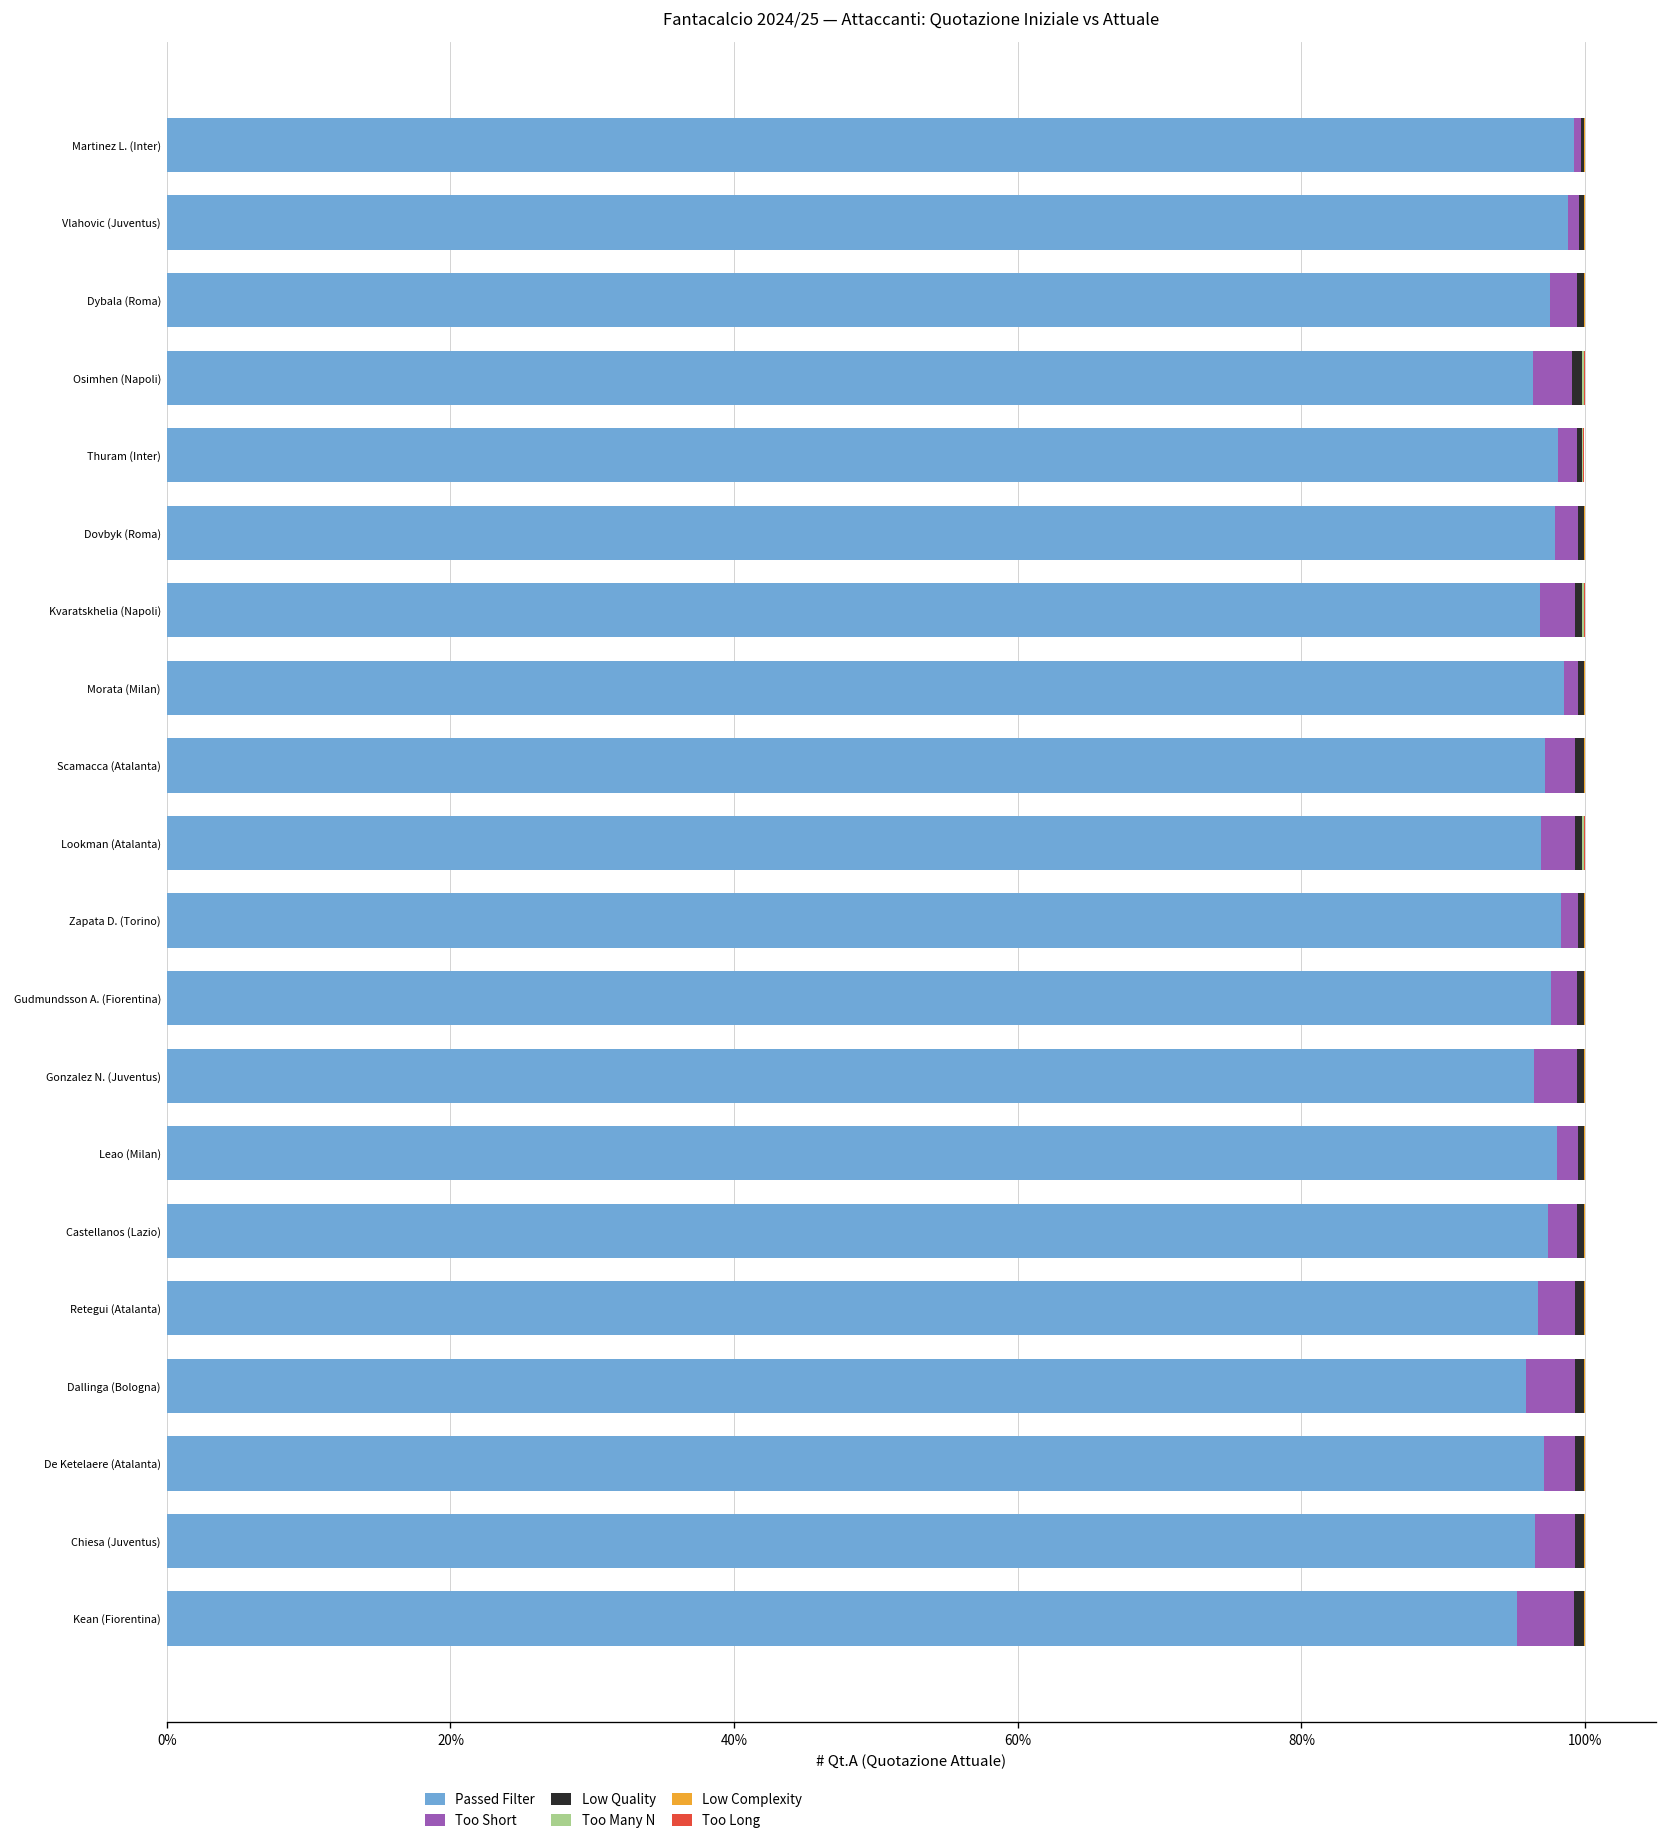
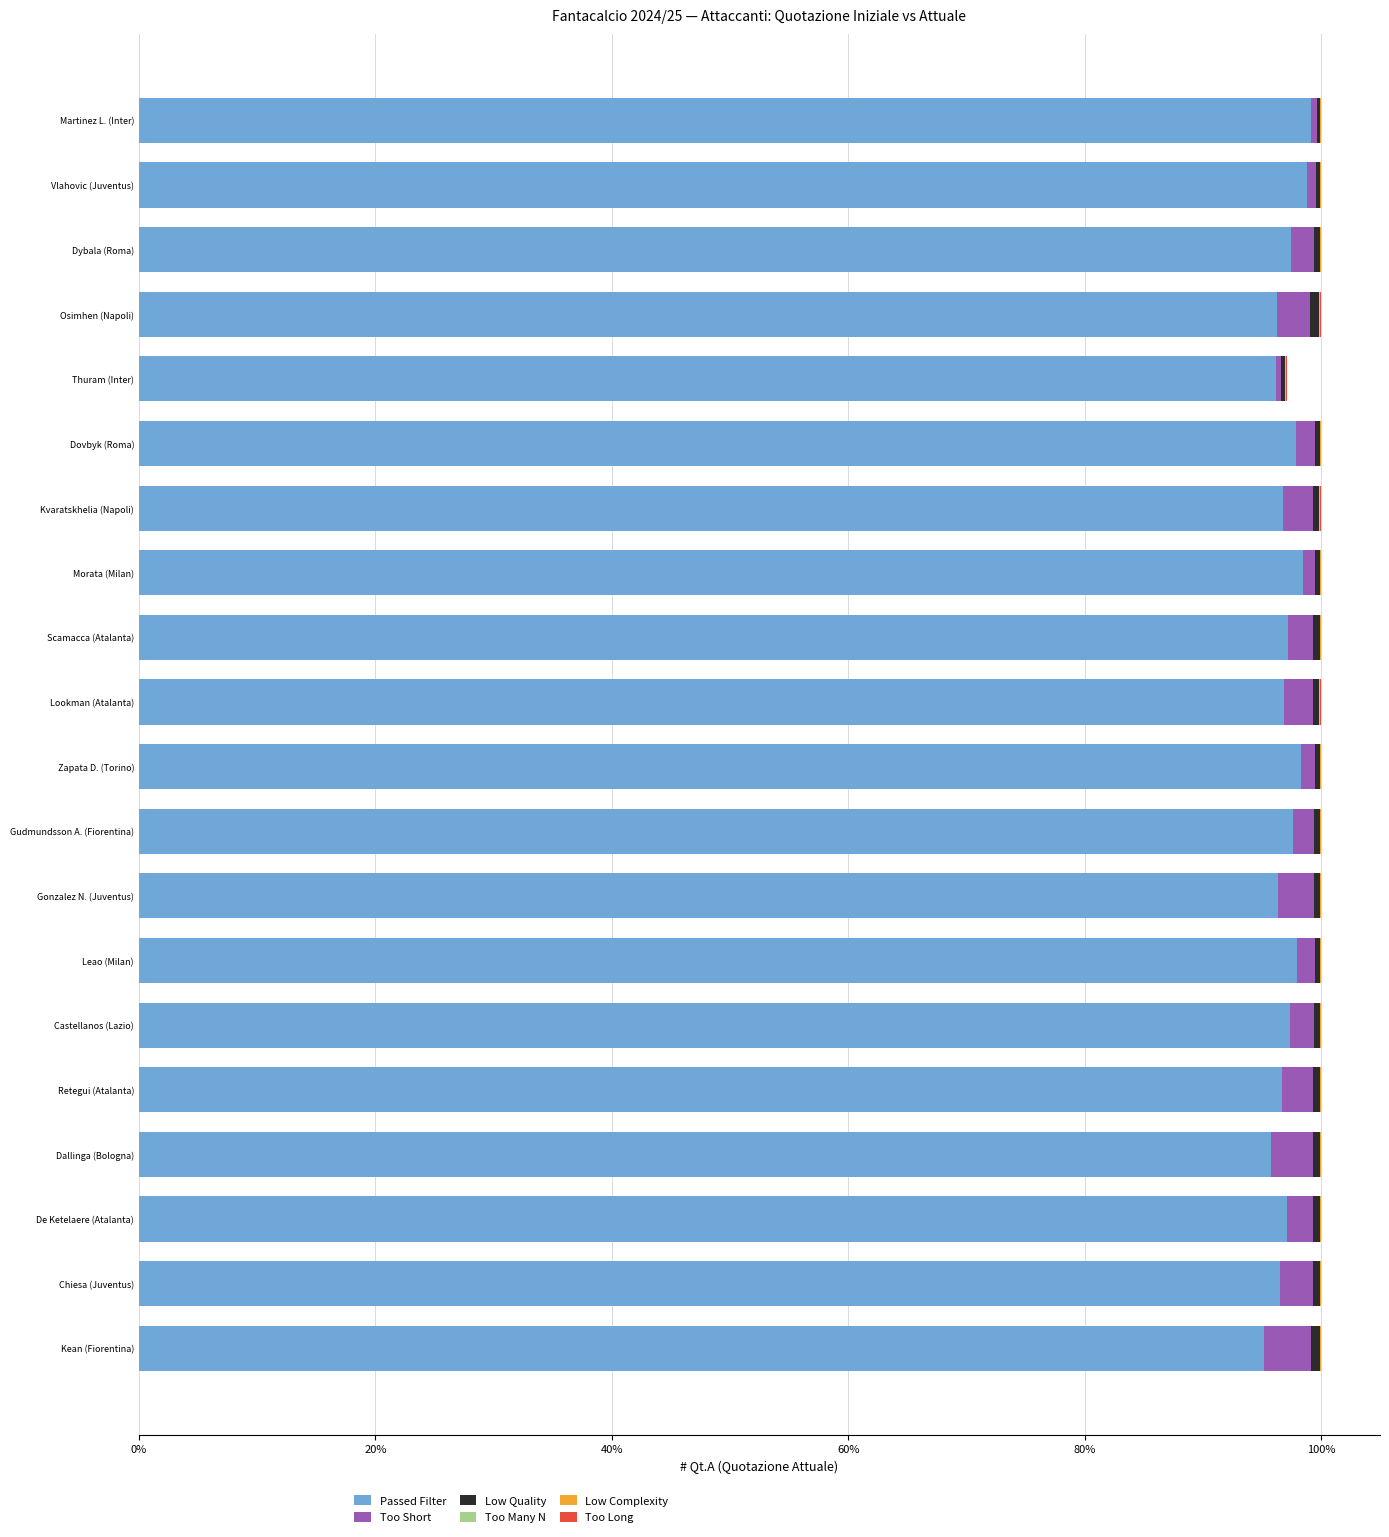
  {
    "Passed Filter": {
      "Martinez L. (Inter)": "99.2%",
      "Vlahovic (Juventus)": "98.8%",
      "Dybala (Roma)": "97.5%",
      "Osimhen (Napoli)": "96.3%",
-     "Thuram (Inter)": "98.1%",
+     "Thuram (Inter)": "96.2%",
      "Dovbyk (Roma)": "97.9%",
      "Kvaratskhelia (Napoli)": "96.8%",
      "Morata (Milan)": "98.5%",
      "Scamacca (Atalanta)": "97.2%",
      "Lookman (Atalanta)": "96.9%",
      "Zapata D. (Torino)": "98.3%",
      "Gudmundsson A. (Fiorentina)": "97.6%",
      "Gonzalez N. (Juventus)": "96.4%",
      "Leao (Milan)": "98.0%",
      "Castellanos (Lazio)": "97.4%",
      "Retegui (Atalanta)": "96.7%",
      "Dallinga (Bologna)": "95.8%",
      "De Ketelaere (Atalanta)": "97.1%",
      "Chiesa (Juventus)": "96.5%",
      "Kean (Fiorentina)": "95.2%"
    },
    "Too Short": {
      "Martinez L. (Inter)": "0.5%",
      "Vlahovic (Juventus)": "0.8%",
      "Dybala (Roma)": "1.9%",
      "Osimhen (Napoli)": "2.8%",
-     "Thuram (Inter)": "1.3%",
+     "Thuram (Inter)": "0.4%",
      "Dovbyk (Roma)": "1.6%",
      "Kvaratskhelia (Napoli)": "2.5%",
      "Morata (Milan)": "1.0%",
      "Scamacca (Atalanta)": "2.1%",
      "Lookman (Atalanta)": "2.4%",
      "Zapata D. (Torino)": "1.2%",
      "Gudmundsson A. (Fiorentina)": "1.8%",
      "Gonzalez N. (Juventus)": "3.0%",
      "Leao (Milan)": "1.5%",
      "Castellanos (Lazio)": "2.0%",
      "Retegui (Atalanta)": "2.6%",
      "Dallinga (Bologna)": "3.5%",
      "De Ketelaere (Atalanta)": "2.2%",
      "Chiesa (Juventus)": "2.8%",
      "Kean (Fiorentina)": "4.0%"
    },
    "Low Quality": {
      "Vlahovic (Juventus)": "0.3%",
      "Dybala (Roma)": "0.5%",
      "Osimhen (Napoli)": "0.7%",
      "Thuram (Inter)": "0.4%",
      "Dovbyk (Roma)": "0.4%",
      "Kvaratskhelia (Napoli)": "0.5%",
      "Morata (Milan)": "0.4%",
      "Scamacca (Atalanta)": "0.6%",
      "Lookman (Atalanta)": "0.5%",
      "Zapata D. (Torino)": "0.4%",
      "Gudmundsson A. (Fiorentina)": "0.5%",
      "Gonzalez N. (Juventus)": "0.5%",
      "Leao (Milan)": "0.4%",
      "Castellanos (Lazio)": "0.5%",
      "Retegui (Atalanta)": "0.6%",
      "Dallinga (Bologna)": "0.6%",
      "De Ketelaere (Atalanta)": "0.6%",
      "Chiesa (Juventus)": "0.6%",
      "Kean (Fiorentina)": "0.7%"
    },
    "Too Long": {
      "Dybala (Roma)": "0.0%",
      "Gonzalez N. (Juventus)": "0.0%",
      "Retegui (Atalanta)": "0.0%",
      "Dallinga (Bologna)": "0.0%",
      "Kean (Fiorentina)": "0.0%"
    }
  }
